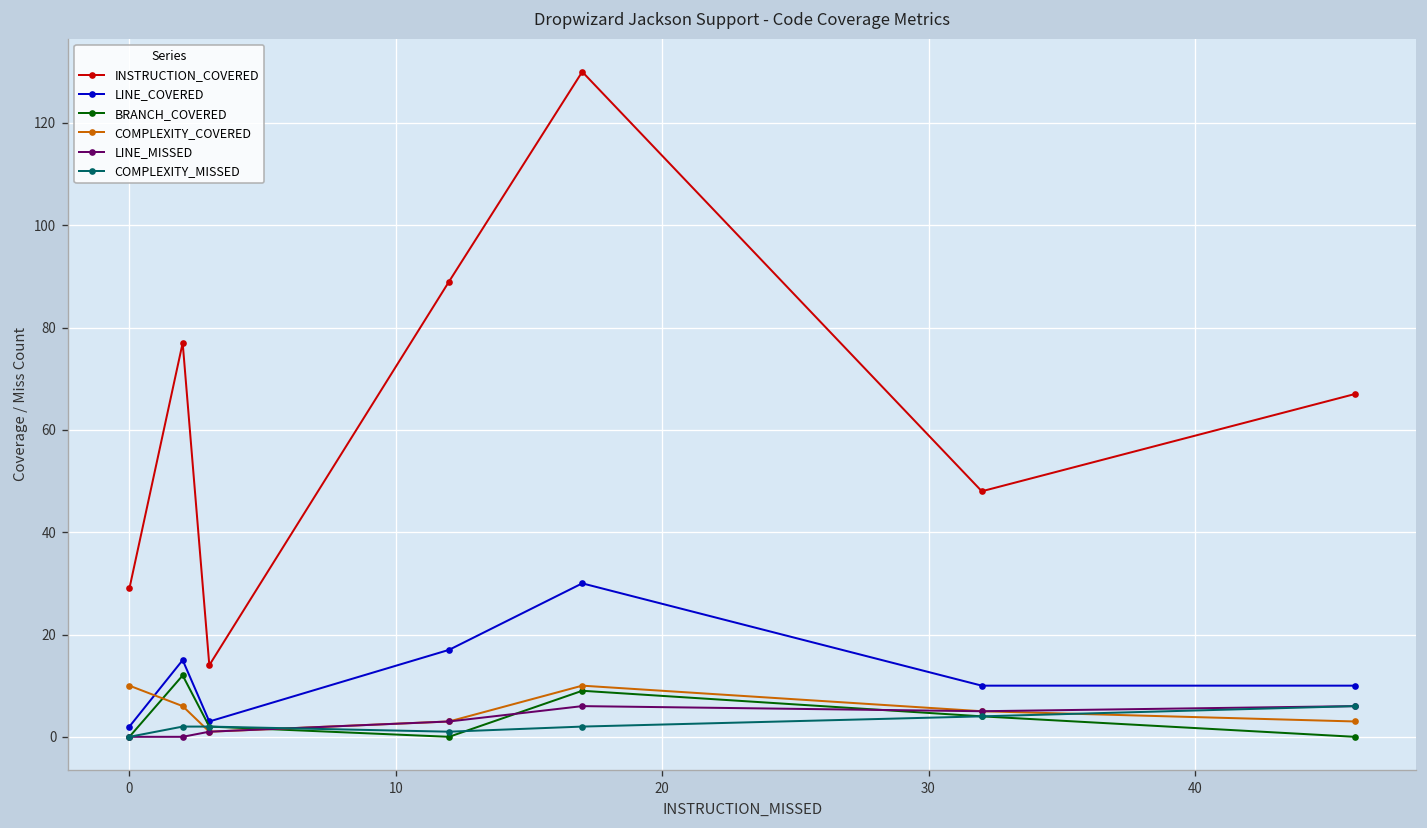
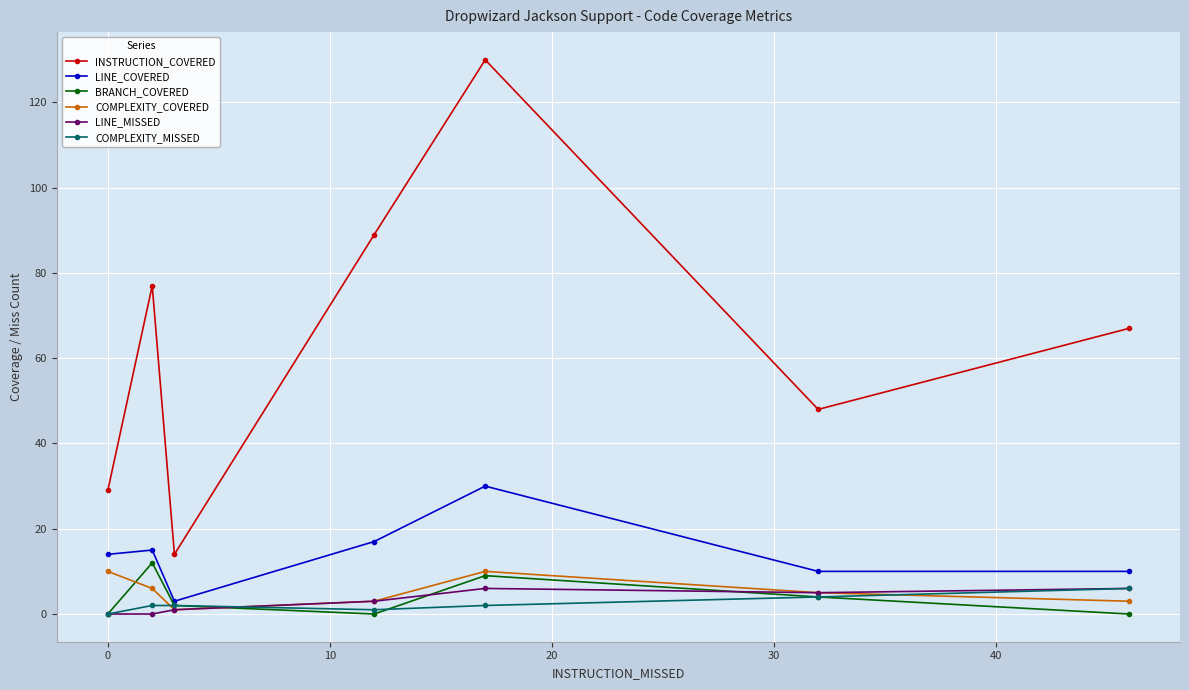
  {
    "INSTRUCTION_COVERED": {
      "0": 29
    },
    "LINE_COVERED": {
-     "0": 2
+     "0": 14
    },
    "COMPLEXITY_COVERED": {
      "0": 10
    }
  }
